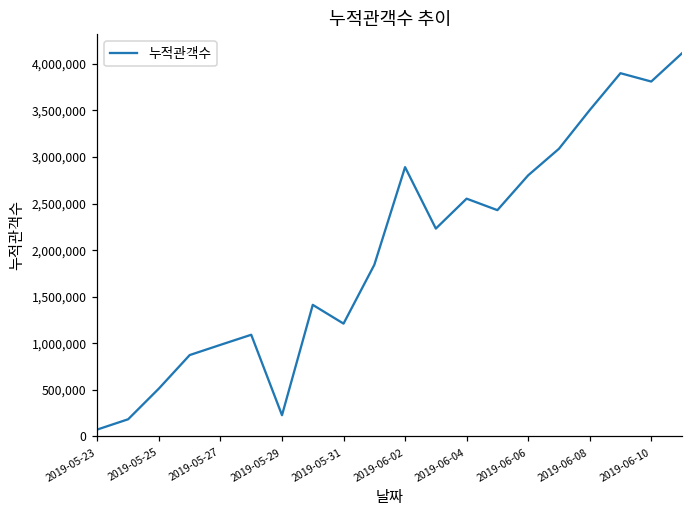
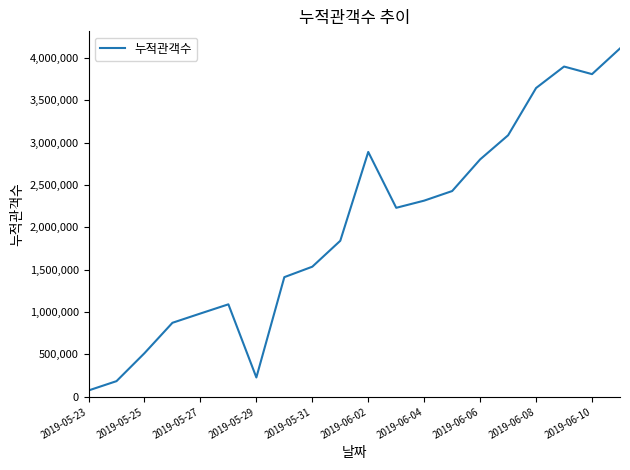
  {
    "2019-05-23": "100,000",
    "2019-05-25": "500,000",
    "2019-05-27": "1,000,000",
    "2019-05-29": "200,000",
-   "2019-05-31": "1,200,000",
+   "2019-05-31": "1,500,000",
    "2019-06-02": "2,900,000",
-   "2019-06-04": "2,600,000",
+   "2019-06-04": "2,300,000",
    "2019-06-06": "2,800,000",
-   "2019-06-08": "3,500,000",
+   "2019-06-08": "3,600,000",
    "2019-06-10": "3,800,000"
  }
